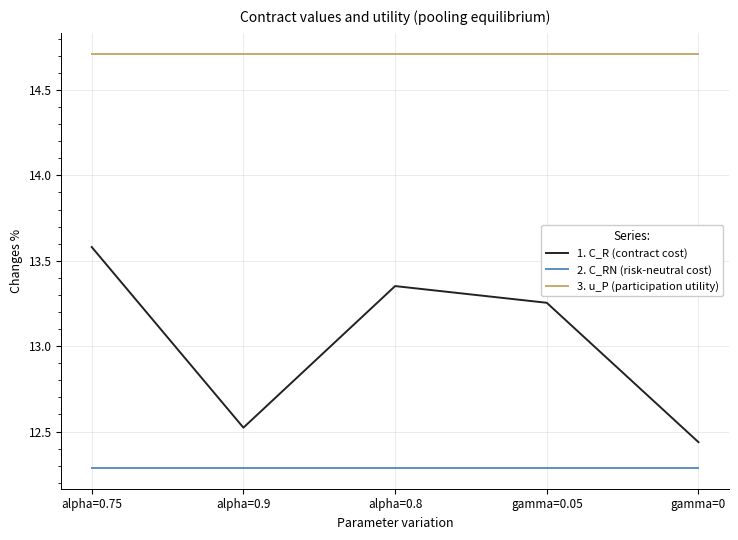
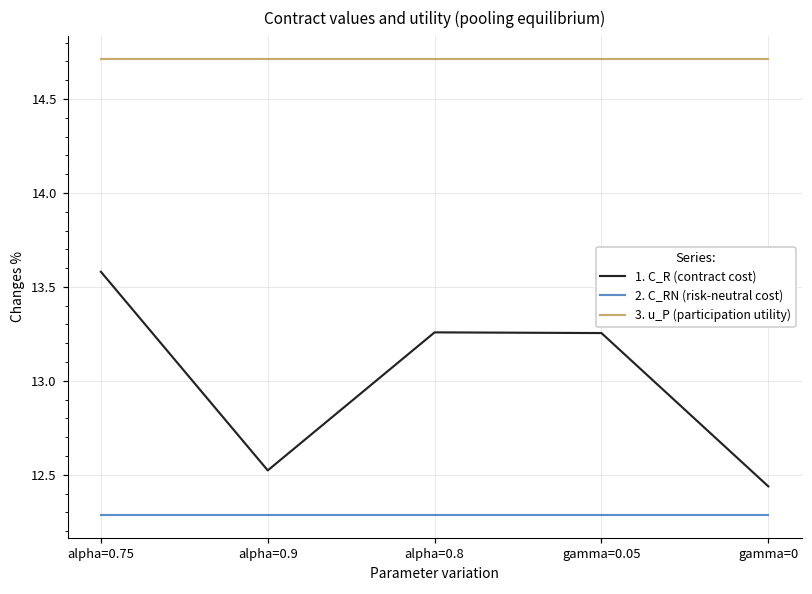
  {
    "1. C_R (contract cost)": {
      "alpha=0.75": 13.58,
      "alpha=0.9": 12.52,
-     "alpha=0.8": 13.35,
+     "alpha=0.8": 13.26,
      "gamma=0.05": 13.25,
      "gamma=0": 12.44
    },
    "2. C_RN (risk-neutral cost)": {
      "alpha=0.75": 12.29,
      "alpha=0.9": 12.29,
      "alpha=0.8": 12.29,
      "gamma=0.05": 12.29,
      "gamma=0": 12.29
    },
    "3. u_P (participation utility)": {
      "alpha=0.75": 14.71,
      "alpha=0.9": 14.71,
      "alpha=0.8": 14.71,
      "gamma=0.05": 14.71,
      "gamma=0": 14.71
    }
  }
